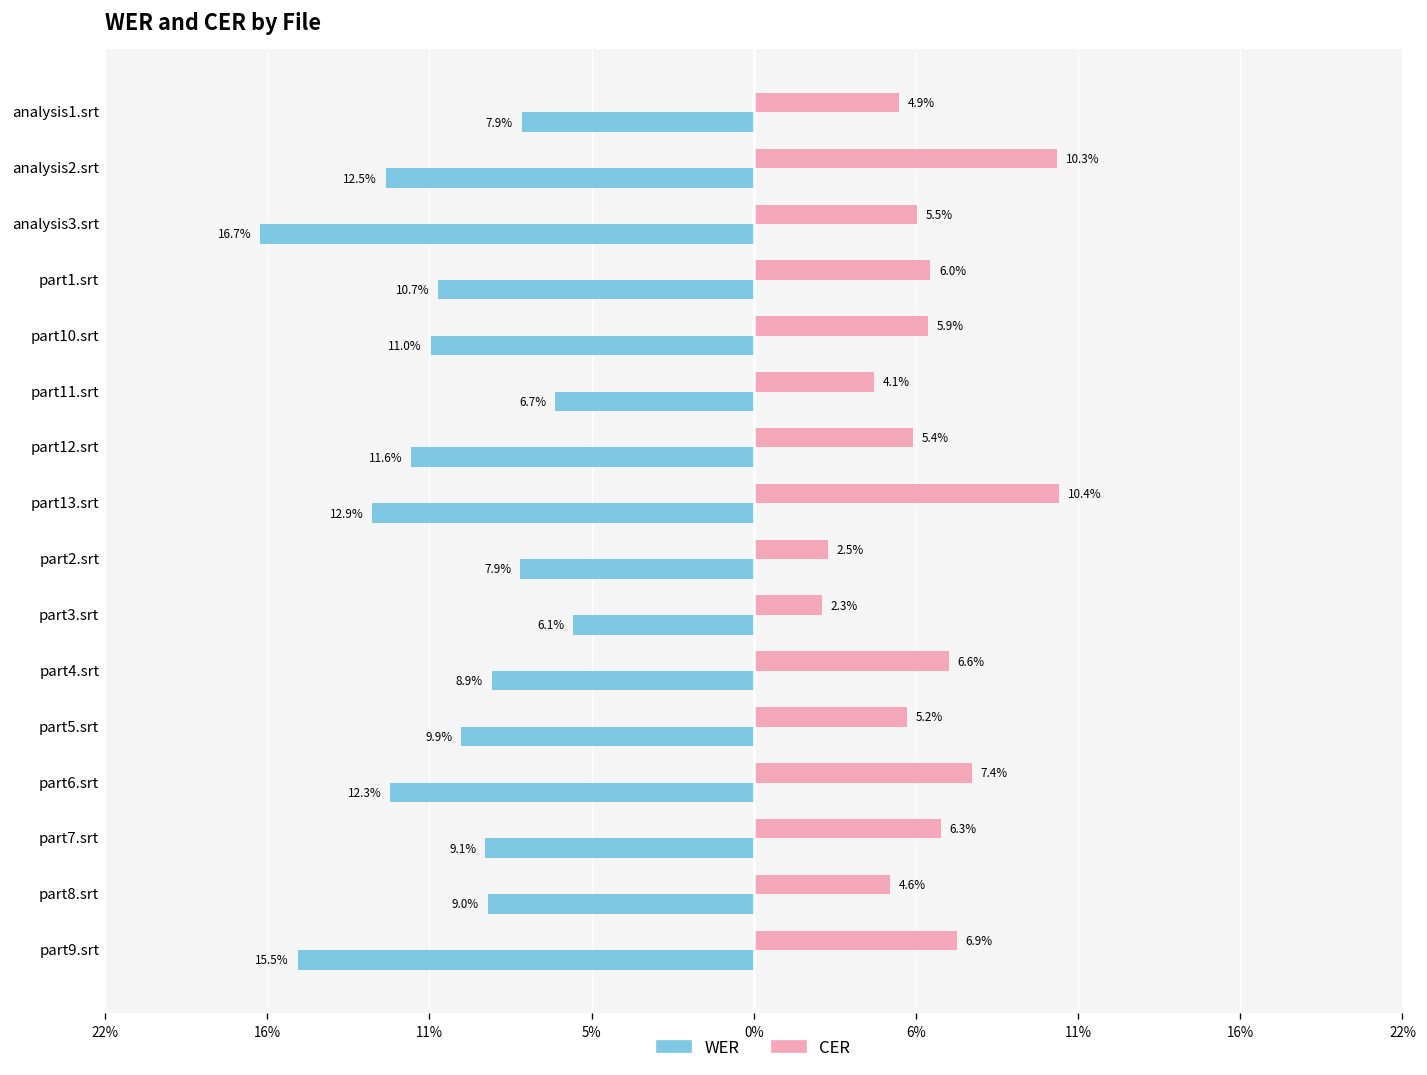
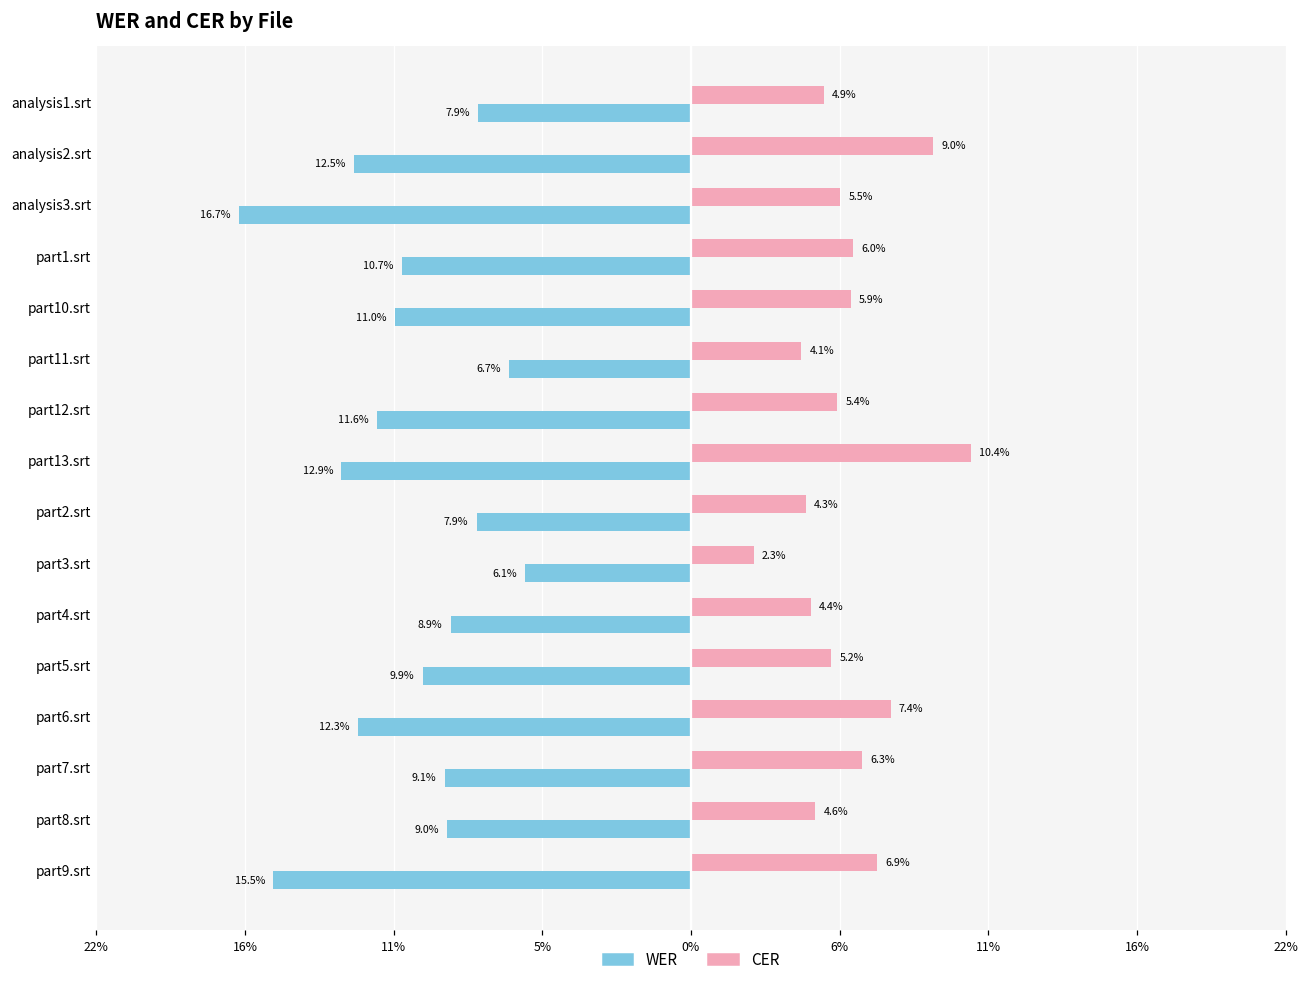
  {
    "CER": {
      "analysis1.srt": "4.9%",
-     "analysis2.srt": "10.3%",
+     "analysis2.srt": "9.0%",
      "analysis3.srt": "5.5%",
      "part1.srt": "6.0%",
      "part10.srt": "5.9%",
      "part11.srt": "4.1%",
      "part12.srt": "5.4%",
      "part13.srt": "10.4%",
-     "part2.srt": "2.5%",
+     "part2.srt": "4.3%",
      "part3.srt": "2.3%",
-     "part4.srt": "6.6%",
+     "part4.srt": "4.4%",
      "part5.srt": "5.2%",
      "part6.srt": "7.4%",
      "part7.srt": "6.3%",
      "part8.srt": "4.6%",
      "part9.srt": "6.9%"
    }
  }
